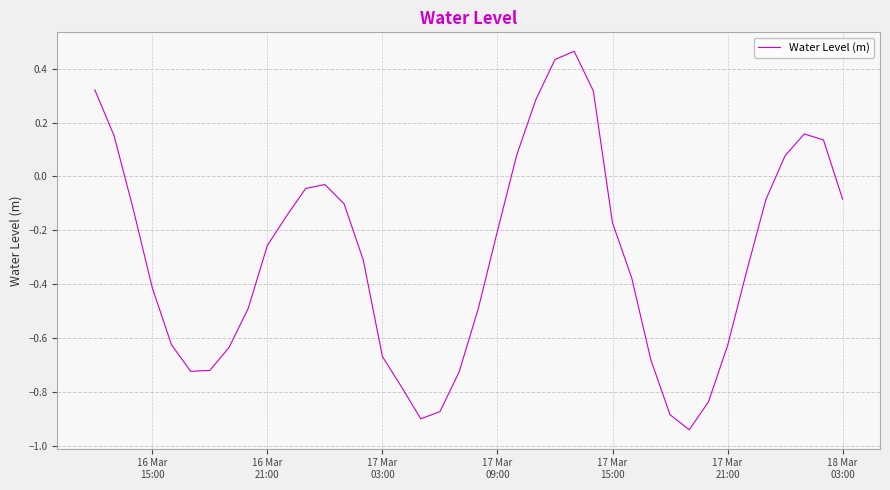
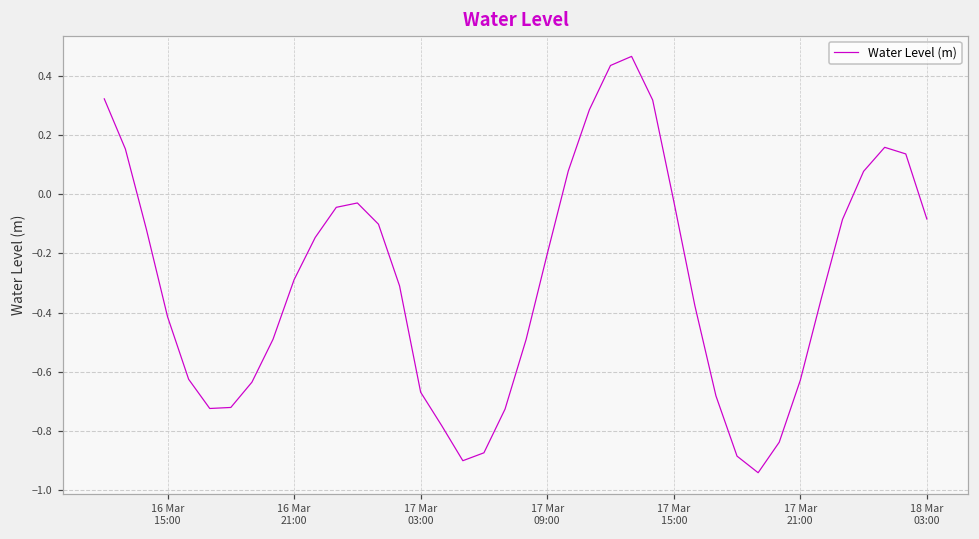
  {
    "16 Mar 15:00": -0.41,
-   "16 Mar 21:00": -0.26,
+   "16 Mar 21:00": -0.29,
    "17 Mar 03:00": -0.67,
    "17 Mar 09:00": -0.20,
-   "17 Mar 15:00": -0.17,
+   "17 Mar 15:00": -0.02,
    "17 Mar 21:00": -0.63,
    "18 Mar 03:00": -0.08
  }
